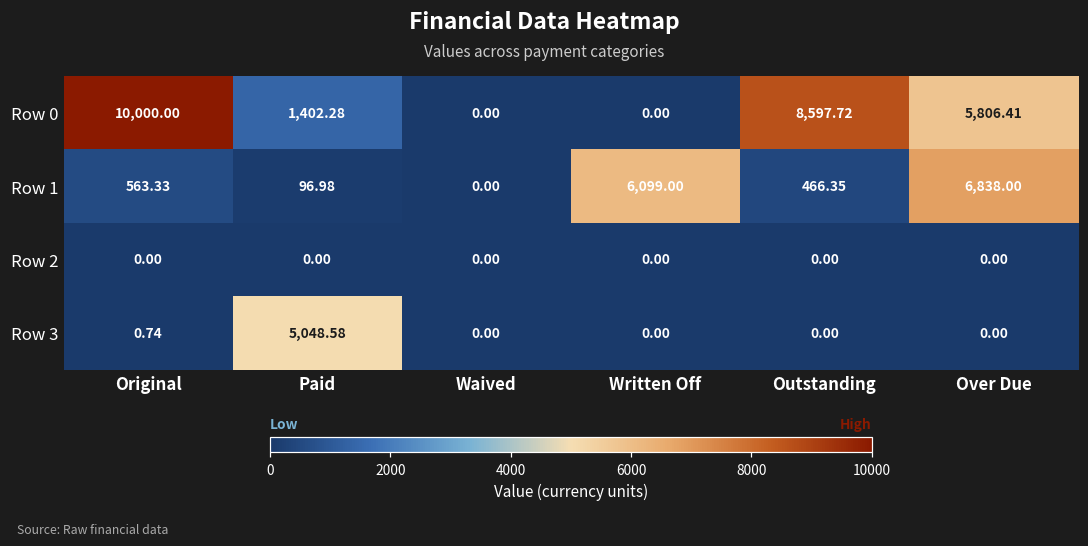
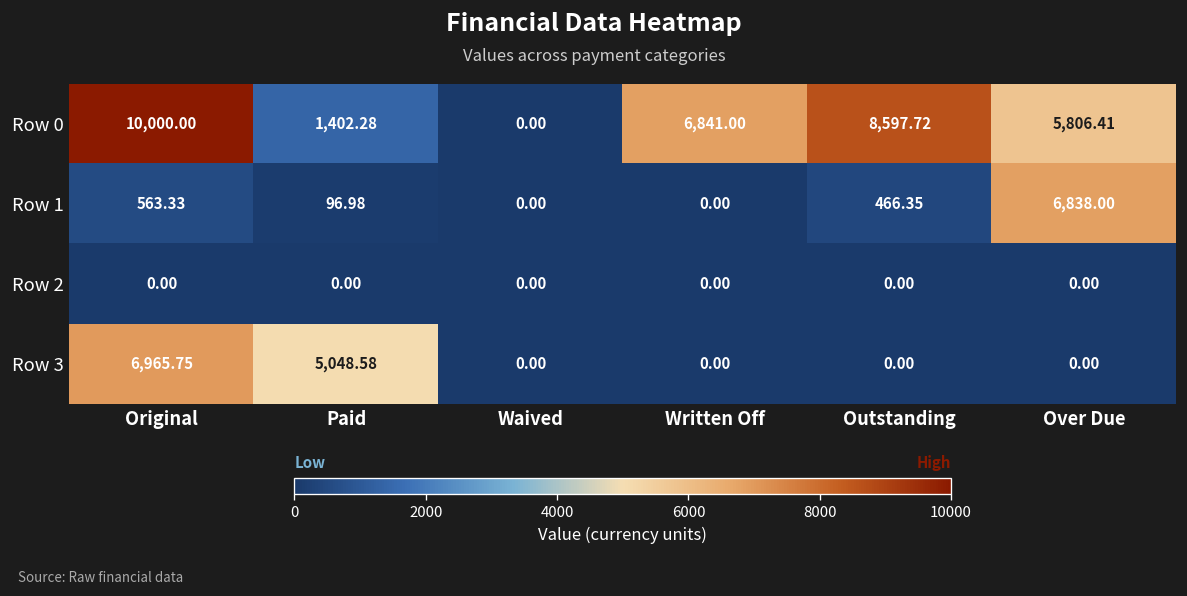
  {
    "Row 0": {
      "Original": "10,000.00",
      "Paid": "1,402.28",
      "Waived": "0.00",
-     "Written Off": "0.00",
+     "Written Off": "6,841.00",
      "Outstanding": "8,597.72",
      "Over Due": "5,806.41"
    },
    "Row 1": {
      "Original": "563.33",
      "Paid": "96.98",
      "Waived": "0.00",
-     "Written Off": "6,099.00",
+     "Written Off": "0.00",
      "Outstanding": "466.35",
      "Over Due": "6,838.00"
    },
    "Row 2": {
      "Original": "0.00",
      "Paid": "0.00",
      "Waived": "0.00",
      "Written Off": "0.00",
      "Outstanding": "0.00",
      "Over Due": "0.00"
    },
    "Row 3": {
-     "Original": "0.74",
+     "Original": "6,965.75",
      "Paid": "5,048.58",
      "Waived": "0.00",
      "Written Off": "0.00",
      "Outstanding": "0.00",
      "Over Due": "0.00"
    }
  }
